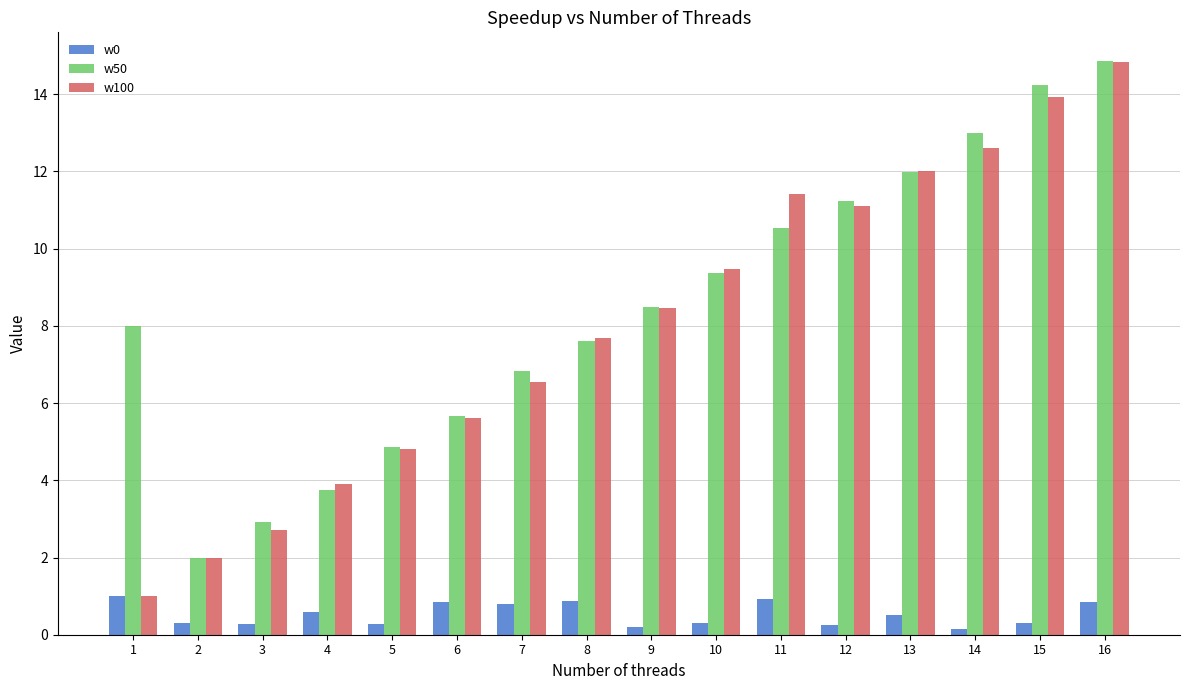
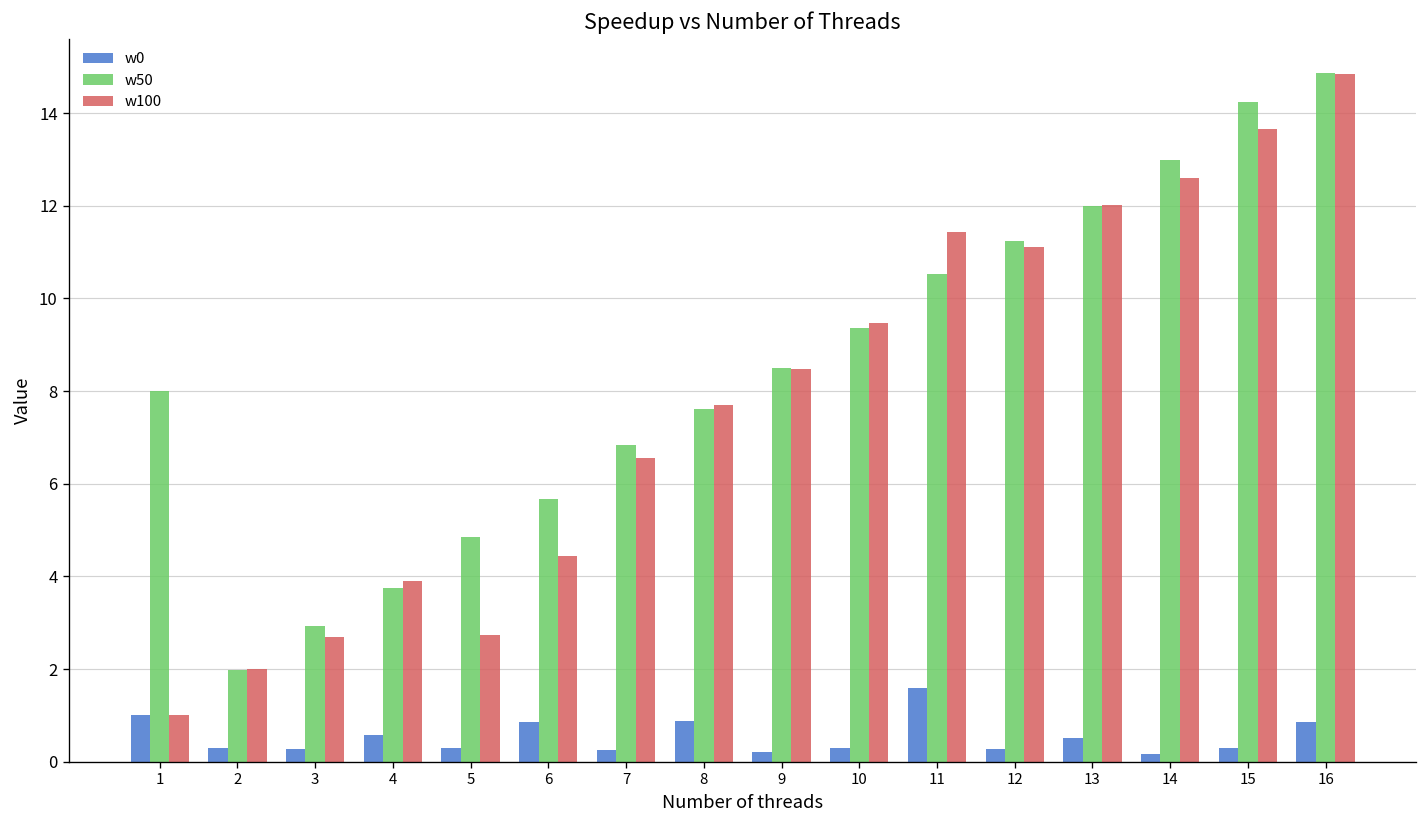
  {
    "w0": {
      "1": 1.0,
      "2": 0.3,
      "3": 0.3,
      "4": 0.6,
      "5": 0.3,
      "6": 0.8,
-     "7": 0.8,
+     "7": 0.2,
      "8": 0.9,
      "9": 0.2,
      "10": 0.3,
-     "11": 0.9,
+     "11": 1.6,
      "12": 0.3,
      "13": 0.5,
      "14": 0.2,
      "15": 0.3,
      "16": 0.9
    },
    "w50": {
      "1": 8.0,
      "2": 2.0,
      "3": 2.9,
      "4": 3.8,
      "5": 4.9,
      "6": 5.7,
      "7": 6.8,
      "8": 7.6,
      "9": 8.5,
      "10": 9.4,
      "11": 10.5,
      "12": 11.2,
      "13": 12.0,
      "14": 13.0,
      "15": 14.2,
      "16": 14.9
    },
    "w100": {
      "1": 1.0,
      "2": 2.0,
      "3": 2.7,
      "4": 3.9,
-     "5": 4.8,
-     "6": 5.6,
+     "5": 2.7,
+     "6": 4.4,
      "7": 6.5,
      "8": 7.7,
      "9": 8.5,
      "10": 9.5,
      "11": 11.4,
      "12": 11.1,
      "13": 12.0,
      "14": 12.6,
-     "15": 13.9,
+     "15": 13.6,
      "16": 14.8
    }
  }
